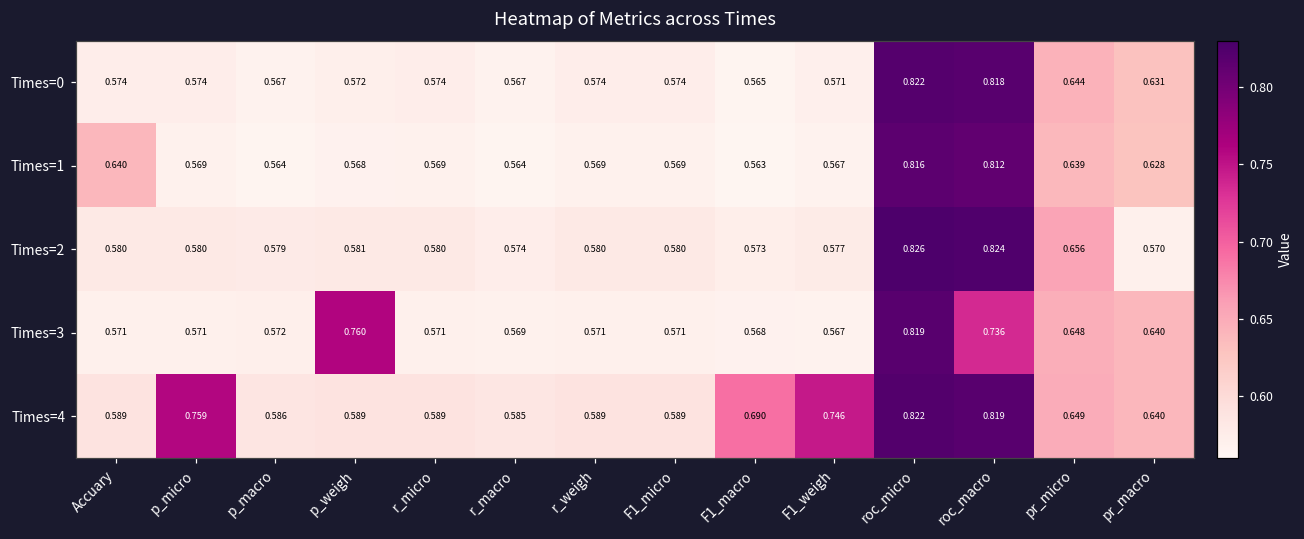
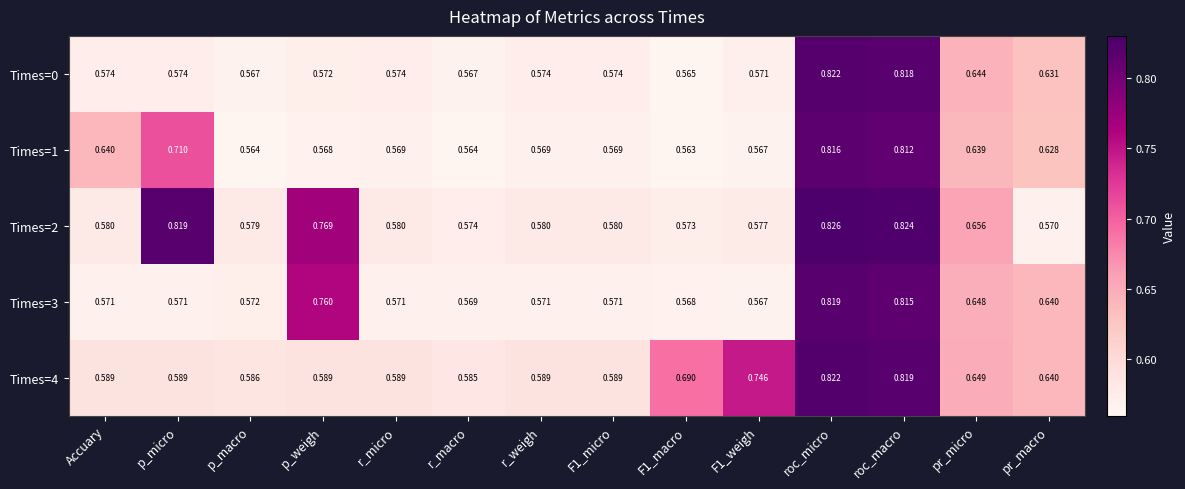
  {
    "Times=0": {
      "Accuary": 0.574,
      "p_micro": 0.574,
      "p_macro": 0.567,
      "p_weigh": 0.572,
      "r_micro": 0.574,
      "r_macro": 0.567,
      "r_weigh": 0.574,
      "F1_micro": 0.574,
      "F1_macro": 0.565,
      "F1_weigh": 0.571,
      "roc_micro": 0.822,
      "roc_macro": 0.818,
      "pr_micro": 0.644,
      "pr_macro": 0.631
    },
    "Times=1": {
      "Accuary": 0.640,
-     "p_micro": 0.569,
+     "p_micro": 0.710,
      "p_macro": 0.564,
      "p_weigh": 0.568,
      "r_micro": 0.569,
      "r_macro": 0.564,
      "r_weigh": 0.569,
      "F1_micro": 0.569,
      "F1_macro": 0.563,
      "F1_weigh": 0.567,
      "roc_micro": 0.816,
      "roc_macro": 0.812,
      "pr_micro": 0.639,
      "pr_macro": 0.628
    },
    "Times=2": {
      "Accuary": 0.580,
-     "p_micro": 0.580,
+     "p_micro": 0.819,
      "p_macro": 0.579,
-     "p_weigh": 0.581,
+     "p_weigh": 0.769,
      "r_micro": 0.580,
      "r_macro": 0.574,
      "r_weigh": 0.580,
      "F1_micro": 0.580,
      "F1_macro": 0.573,
      "F1_weigh": 0.577,
      "roc_micro": 0.826,
      "roc_macro": 0.824,
      "pr_micro": 0.656,
      "pr_macro": 0.570
    },
    "Times=3": {
      "Accuary": 0.571,
      "p_micro": 0.571,
      "p_macro": 0.572,
      "p_weigh": 0.760,
      "r_micro": 0.571,
      "r_macro": 0.569,
      "r_weigh": 0.571,
      "F1_micro": 0.571,
      "F1_macro": 0.568,
      "F1_weigh": 0.567,
      "roc_micro": 0.819,
-     "roc_macro": 0.736,
+     "roc_macro": 0.815,
      "pr_micro": 0.648,
      "pr_macro": 0.640
    },
    "Times=4": {
      "Accuary": 0.589,
-     "p_micro": 0.759,
+     "p_micro": 0.589,
      "p_macro": 0.586,
      "p_weigh": 0.589,
      "r_micro": 0.589,
      "r_macro": 0.585,
      "r_weigh": 0.589,
      "F1_micro": 0.589,
      "F1_macro": 0.690,
      "F1_weigh": 0.746,
      "roc_micro": 0.822,
      "roc_macro": 0.819,
      "pr_micro": 0.649,
      "pr_macro": 0.640
    }
  }
